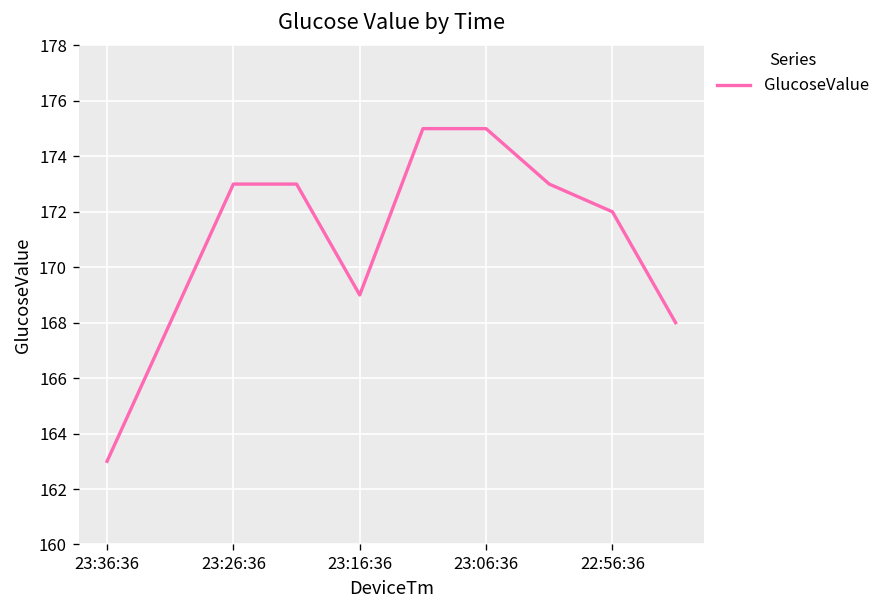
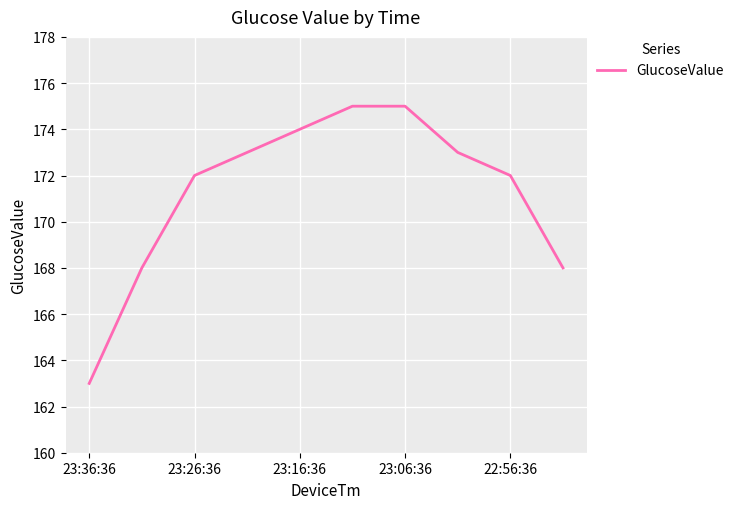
  {
    "23:36:36": 163,
-   "23:26:36": 173,
-   "23:16:36": 169,
+   "23:26:36": 172,
+   "23:16:36": 174,
    "23:06:36": 175,
    "22:56:36": 172
  }
